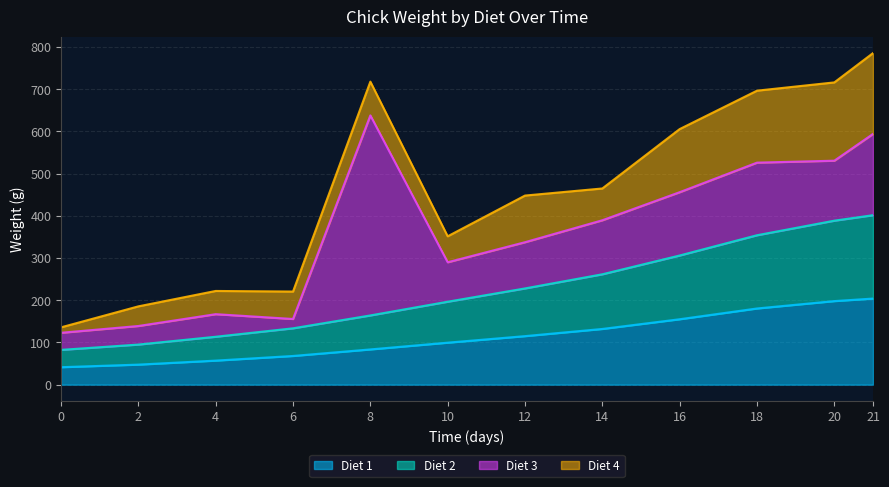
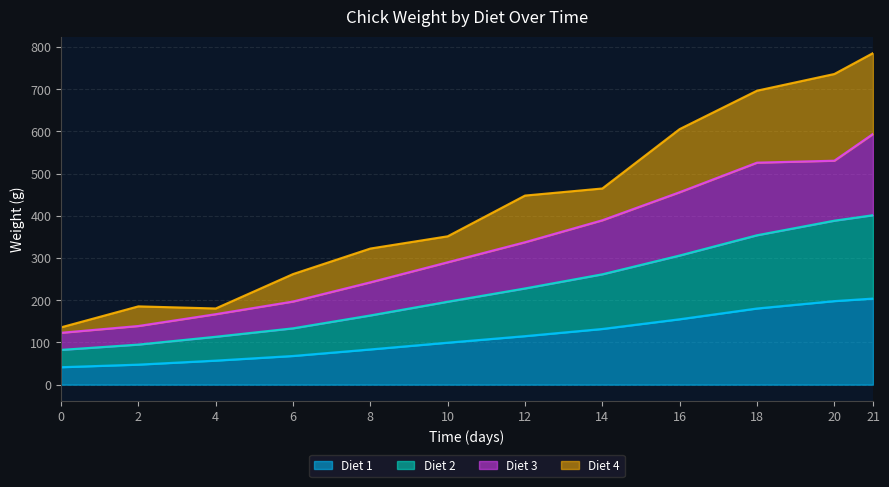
  {
    "Diet 3": {
      "0": 40,
      "2": 40,
      "4": 50,
-     "6": 20,
-     "8": 470,
+     "6": 60,
+     "8": 80,
      "10": 90,
      "12": 110,
      "14": 130,
      "16": 150,
      "18": 170,
      "20": 140,
      "21": 190
    },
    "Diet 4": {
      "0": 10,
      "2": 50,
-     "4": 60,
+     "4": 10,
      "6": 70,
      "8": 80,
      "10": 60,
      "12": 110,
      "14": 80,
      "16": 150,
      "18": 170,
-     "20": 190,
+     "20": 210,
      "21": 190
    }
  }
